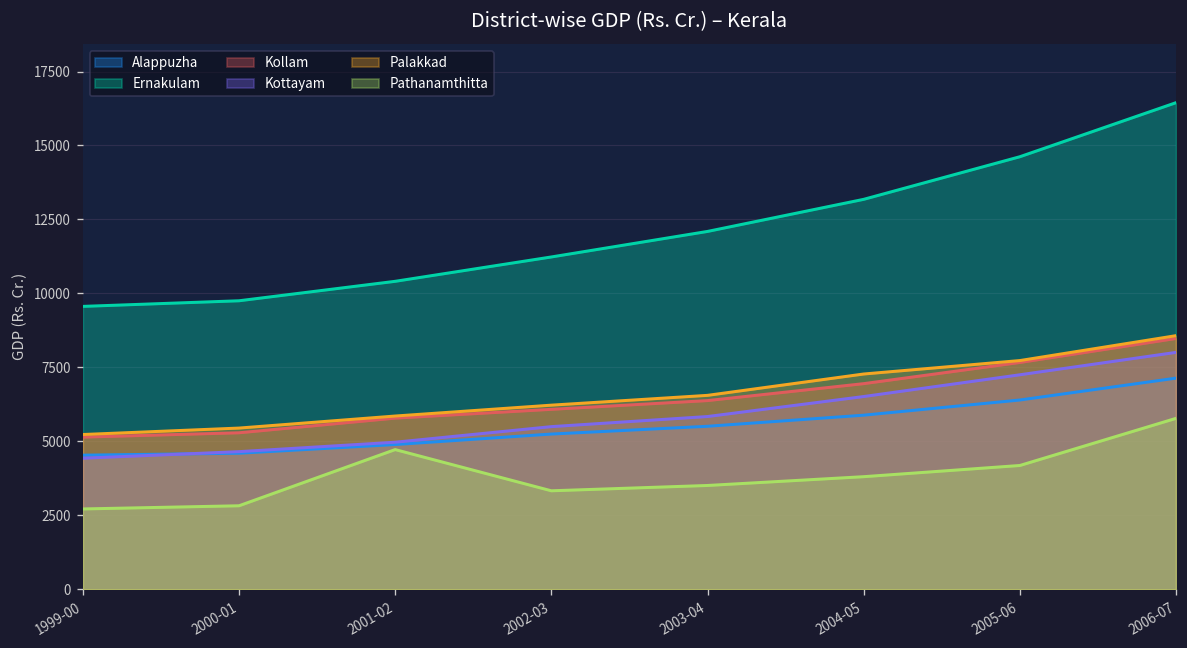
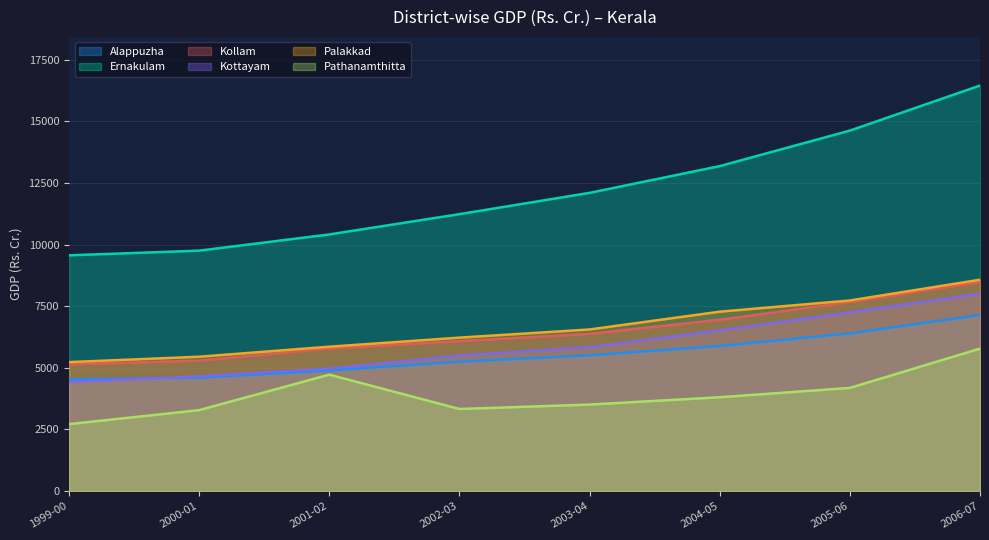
  {
    "Pathanamthitta": {
      "1999-00": 2700,
-     "2000-01": 2800,
+     "2000-01": 3300,
      "2001-02": 4700,
      "2002-03": 3300,
      "2003-04": 3500,
      "2004-05": 3800,
      "2005-06": 4200,
      "2006-07": 5800
    }
  }
